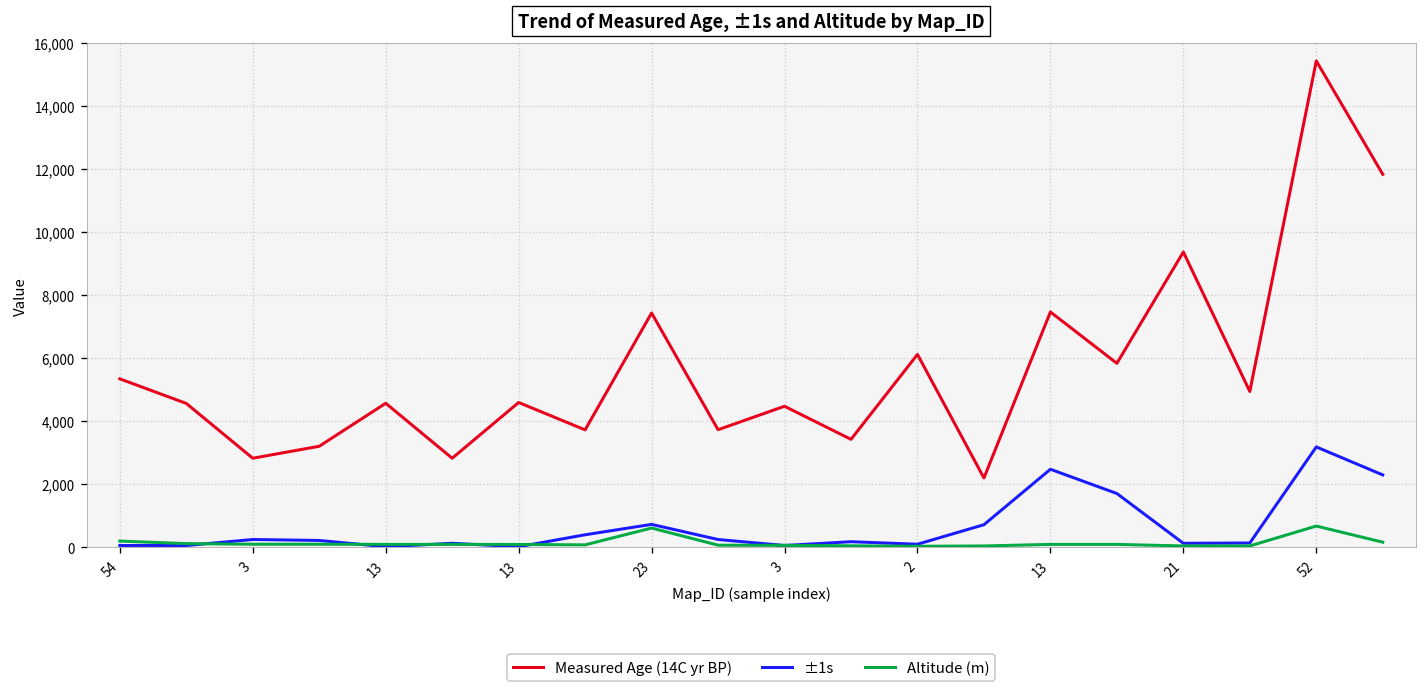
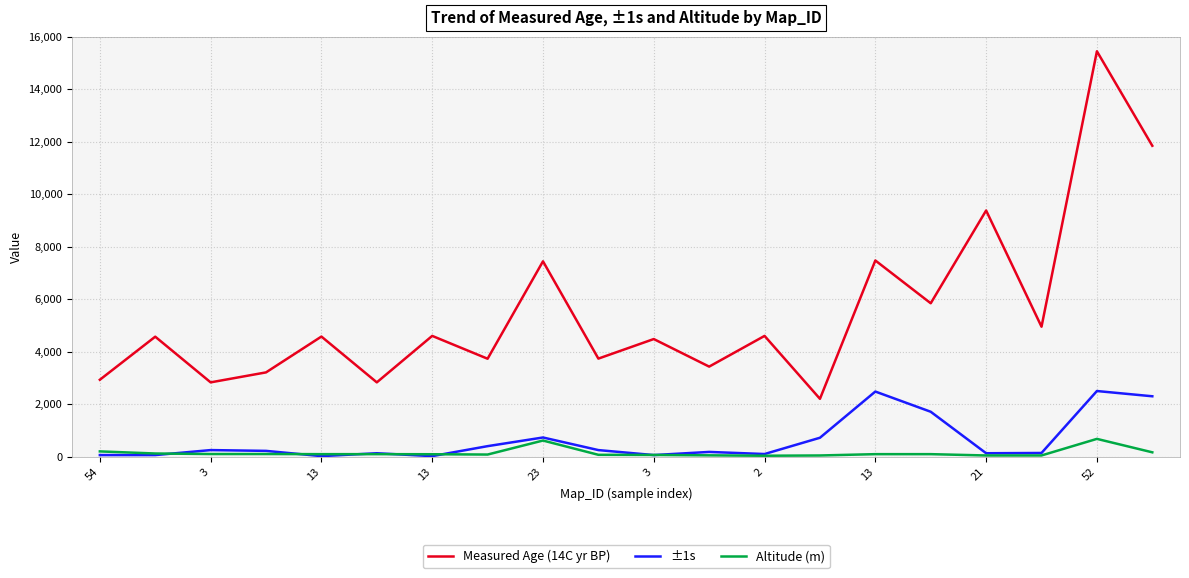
  {
    "Measured Age (14C yr BP)": {
-     "54": "5,400",
+     "54": "2,900",
      "23": "7,400",
-     "2": "6,100",
+     "2": "4,600",
      "21": "9,400",
      "52": "15,400"
    },
    "±1s": {
      "54": "100",
      "23": "700",
-     "52": "3,200"
+     "52": "2,500"
    },
    "Altitude (m)": {
      "54": "200",
      "23": "600",
      "52": "700"
    }
  }
